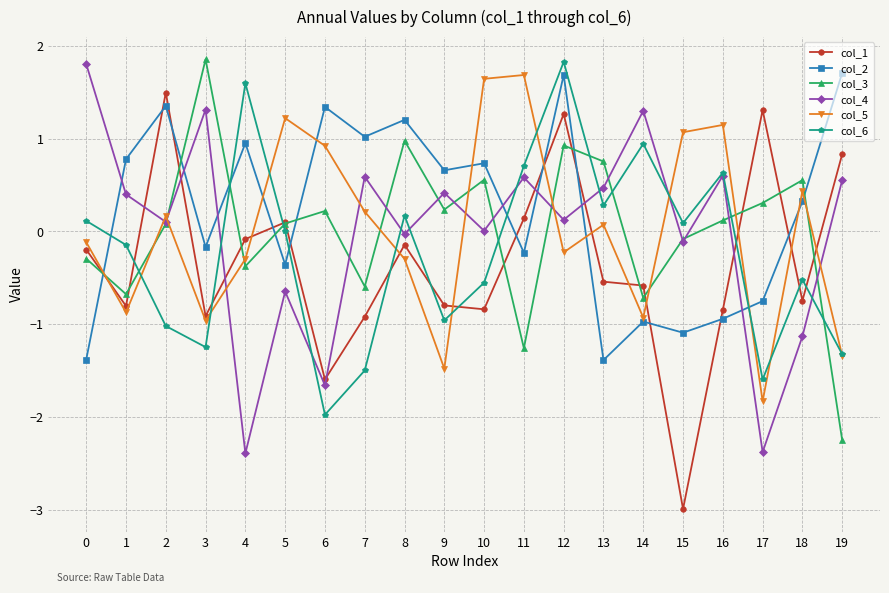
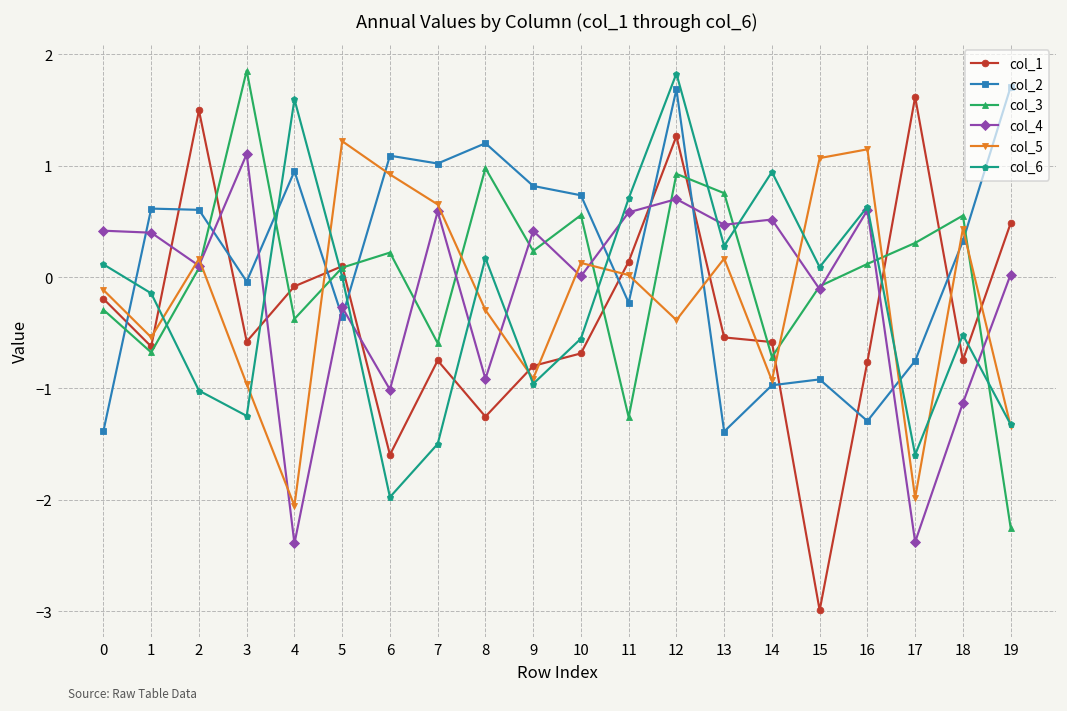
  {
    "col_1": {
      "0": -0.2,
-     "1": -0.8,
+     "1": -0.6,
      "2": 1.5,
-     "3": -0.9,
+     "3": -0.6,
      "4": -0.1,
      "6": -1.6,
-     "7": -0.9,
-     "8": -0.1,
+     "7": -0.7,
+     "8": -1.3,
      "9": -0.8,
-     "10": -0.8,
+     "10": -0.7,
      "11": 0.1,
      "12": 1.3,
      "13": -0.5,
      "14": -0.6,
      "15": -3.0,
-     "16": -0.85,
-     "17": 1.3,
+     "16": -0.76,
+     "17": 1.6,
      "18": -0.7,
-     "19": 0.8
+     "19": 0.5
    },
    "col_2": {
      "0": -1.4,
-     "1": 0.8,
-     "2": 1.4,
-     "3": -0.2,
+     "1": 0.6,
+     "2": 0.6,
+     "3": 0.0,
      "4": 1.0,
      "5": -0.4,
-     "6": 1.3,
+     "6": 1.1,
      "7": 1.0,
      "8": 1.2,
-     "9": 0.7,
+     "9": 0.8,
      "10": 0.7,
      "11": -0.2,
      "12": 1.7,
      "13": -1.4,
      "14": -1.0,
-     "15": -1.1,
-     "16": -0.9,
+     "15": -0.9,
+     "16": -1.3,
      "17": -0.8,
      "18": 0.3
    },
    "col_4": {
-     "0": 1.8,
+     "0": 0.4,
      "1": 0.4,
-     "3": 1.3,
+     "3": 1.1,
      "4": -2.4,
-     "5": -0.6,
-     "6": -1.7,
+     "5": -0.3,
+     "6": -1.0,
      "7": 0.6,
-     "8": 0.0,
+     "8": -0.9,
      "9": 0.4,
      "10": 0.0,
      "11": 0.6,
-     "12": 0.1,
+     "12": 0.7,
      "13": 0.5,
-     "14": 1.3,
+     "14": 0.5,
      "16": 0.6,
      "17": -2.4,
      "18": -1.1,
-     "19": 0.6
+     "19": 0.0
    },
    "col_5": {
      "0": -0.1,
-     "1": -0.9,
+     "1": -0.5,
      "2": 0.2,
      "3": -1.0,
-     "4": -0.3,
+     "4": -2.1,
      "5": 1.2,
      "6": 0.9,
-     "7": 0.2,
+     "7": 0.7,
      "8": -0.3,
-     "9": -1.5,
-     "10": 1.6,
-     "11": 1.7,
-     "12": -0.2,
-     "13": 0.1,
+     "9": -0.9,
+     "10": 0.1,
+     "11": 0.0,
+     "12": -0.4,
+     "13": 0.2,
      "14": -0.9,
      "15": 1.1,
      "16": 1.1,
-     "17": -1.8,
+     "17": -2.0,
      "18": 0.4
    }
  }
